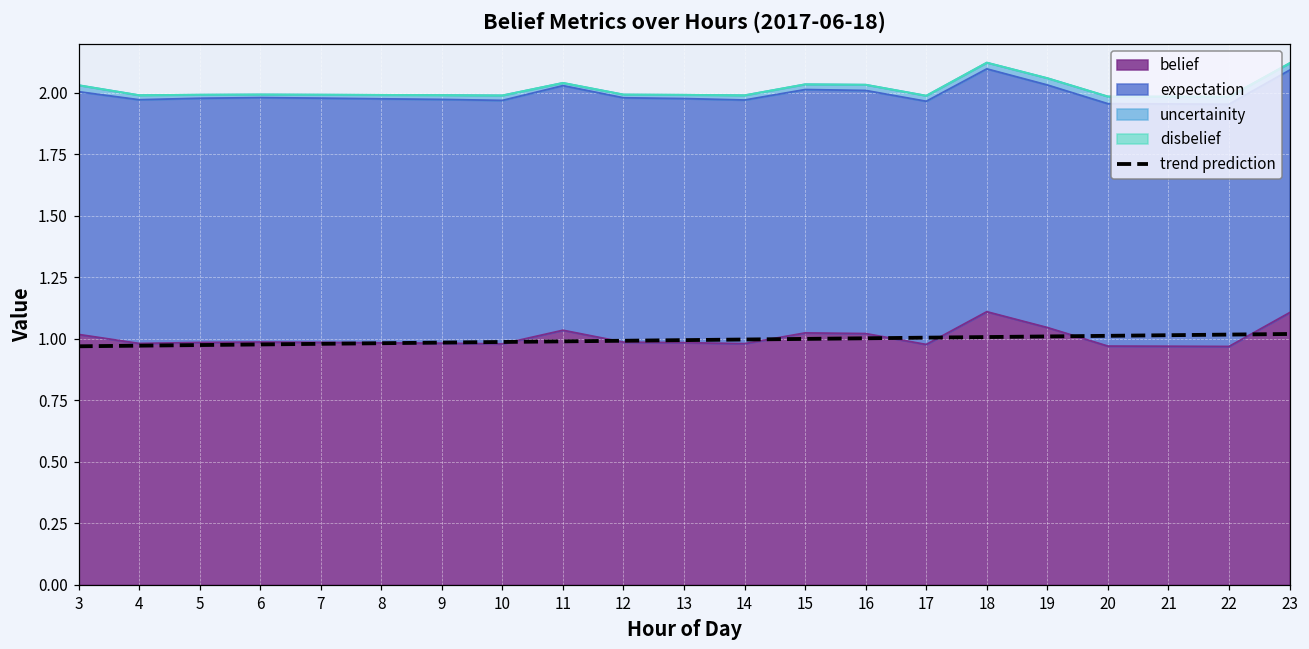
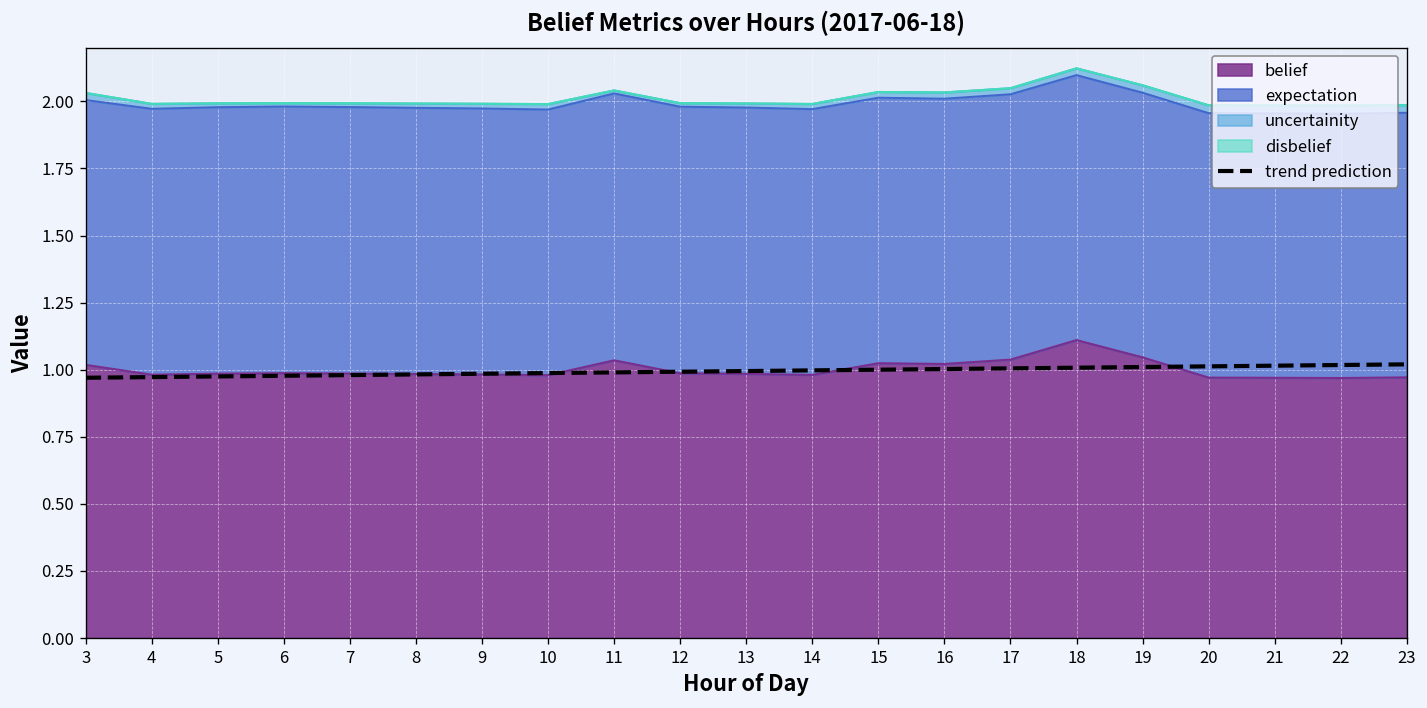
  {
    "belief": {
      "3": 1.02,
      "11": 1.04,
      "14": 0.98,
      "15": 1.02,
      "16": 1.02,
-     "17": 0.98,
+     "17": 1.04,
      "18": 1.11,
      "19": 1.05,
      "20": 0.97,
      "21": 0.97,
      "22": 0.97,
-     "23": 1.11
+     "23": 0.97
    },
    "expectation": {
      "3": 0.99,
      "4": 0.99,
      "5": 0.99,
      "6": 0.99,
      "7": 0.99,
      "8": 0.99,
      "9": 0.99,
      "10": 0.99,
      "11": 0.99,
      "12": 0.99,
      "13": 0.99,
      "14": 0.99,
      "15": 0.99,
      "16": 0.99,
      "17": 0.99,
      "18": 0.99,
      "19": 0.99,
      "20": 0.99,
      "23": 0.99
    },
    "trend prediction": {
      "3": 0.97,
      "11": 0.99,
      "14": 1.00,
      "15": 1.00,
      "16": 1.00,
      "17": 1.01,
      "18": 1.01,
      "19": 1.01,
      "20": 1.01,
      "21": 1.02,
      "22": 1.02,
      "23": 1.02
    }
  }
